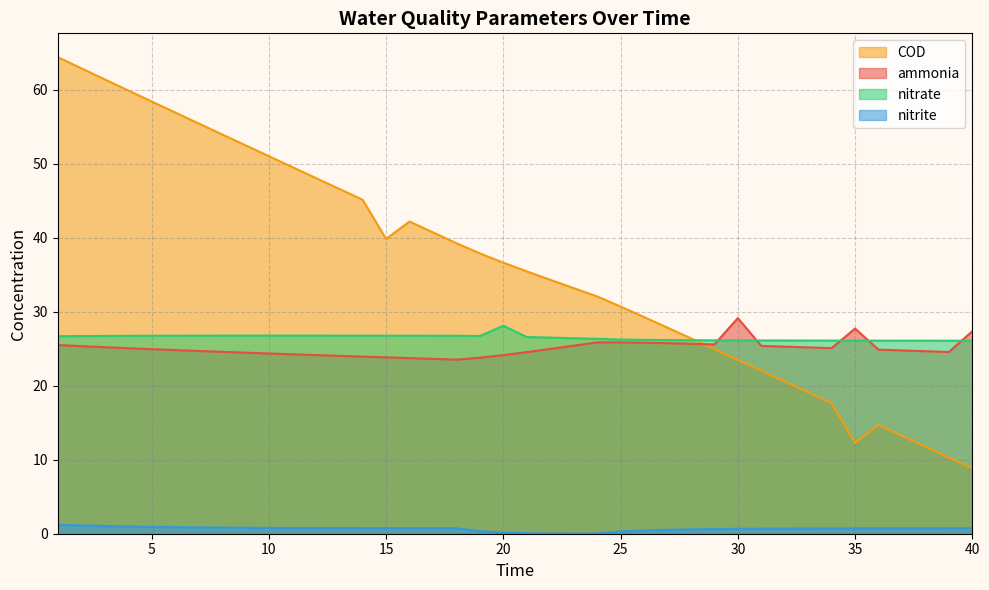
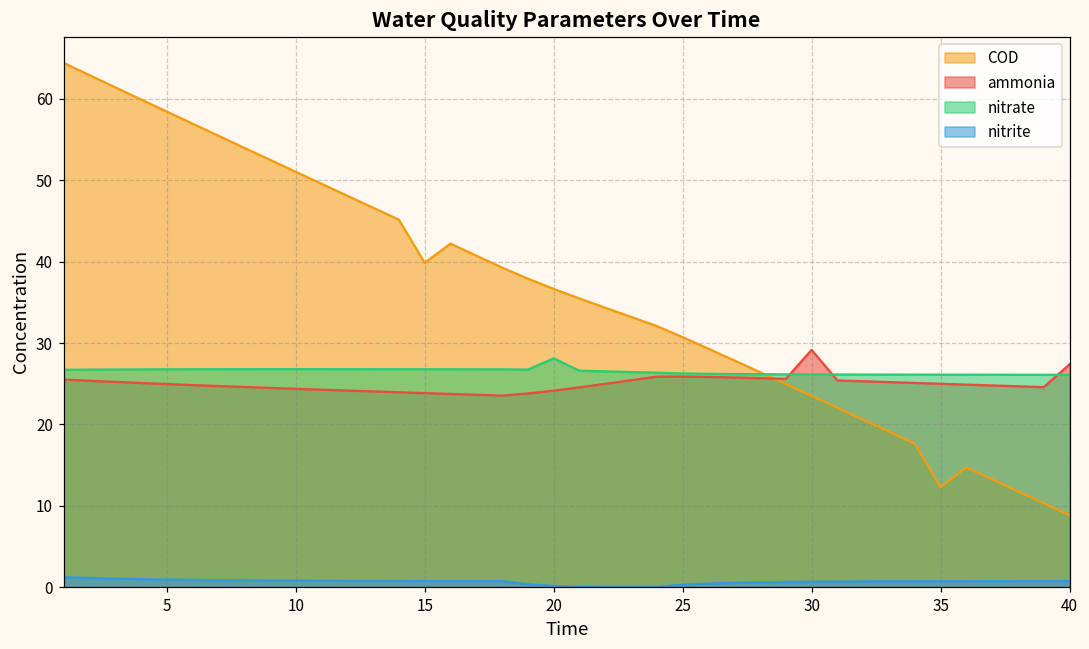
  {
    "COD": {
      "5": 58,
      "10": 51,
      "15": 40,
      "20": 37,
      "25": 31,
      "30": 24,
      "35": 12,
      "40": 9
    },
    "ammonia": {
      "5": 25,
      "10": 24,
      "15": 24,
      "20": 24,
      "25": 26,
      "30": 29,
-     "35": 28,
+     "35": 25,
      "40": 27
    },
    "nitrate": {
      "5": 27,
      "10": 27,
      "15": 27,
      "20": 28,
      "25": 26,
      "30": 26,
      "35": 26,
      "40": 26
    },
    "nitrite": {
      "5": 1,
      "10": 1,
      "15": 1,
      "20": 0,
      "25": 0,
      "30": 1,
      "35": 1,
      "40": 1
    }
  }
